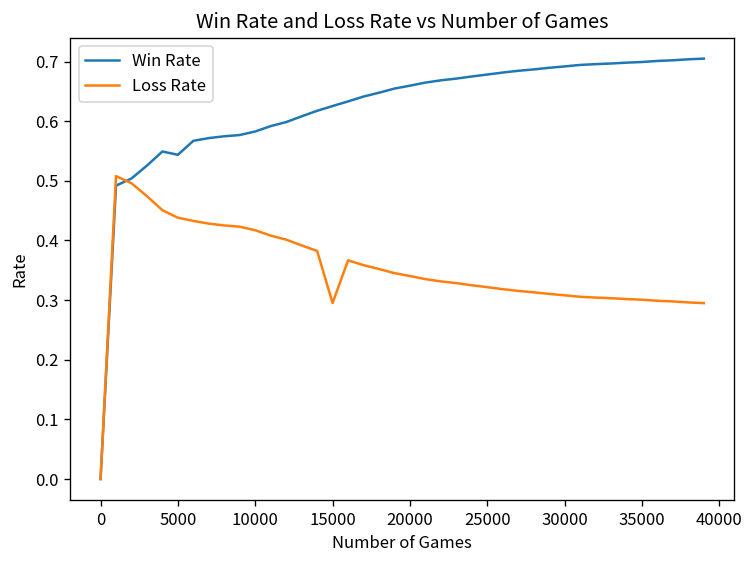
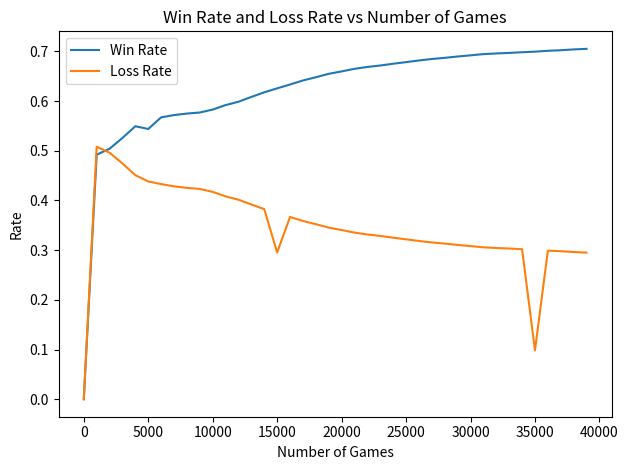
  {
    "Win Rate": {
      "5000": 0.54,
      "10000": 0.58,
      "15000": 0.63,
      "20000": 0.66,
      "25000": 0.68,
      "30000": 0.69,
      "35000": 0.70
    },
    "Loss Rate": {
      "5000": 0.44,
      "10000": 0.42,
      "15000": 0.30,
      "20000": 0.34,
      "25000": 0.32,
      "30000": 0.31,
-     "35000": 0.30
+     "35000": 0.10
    }
  }
